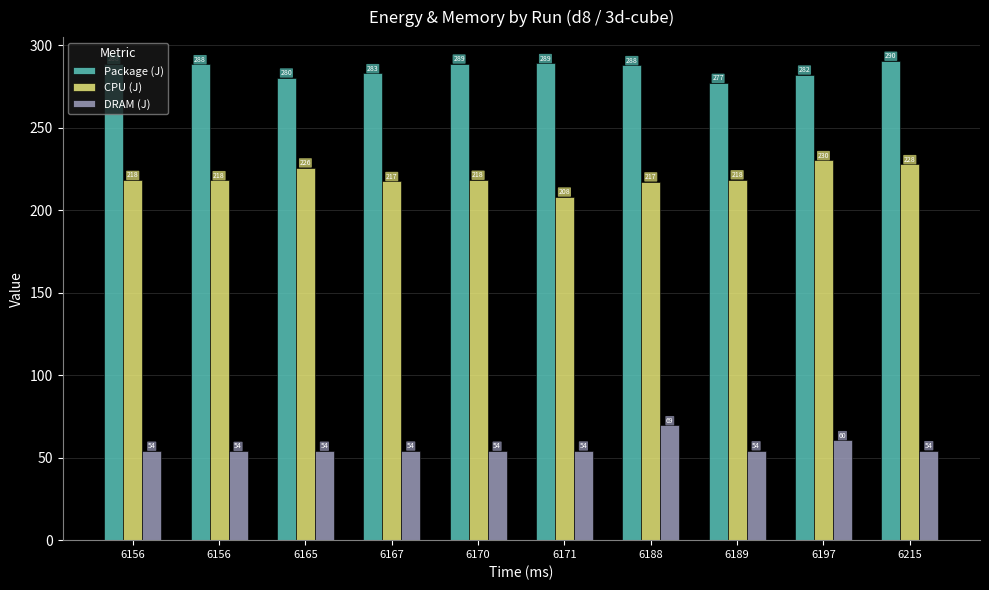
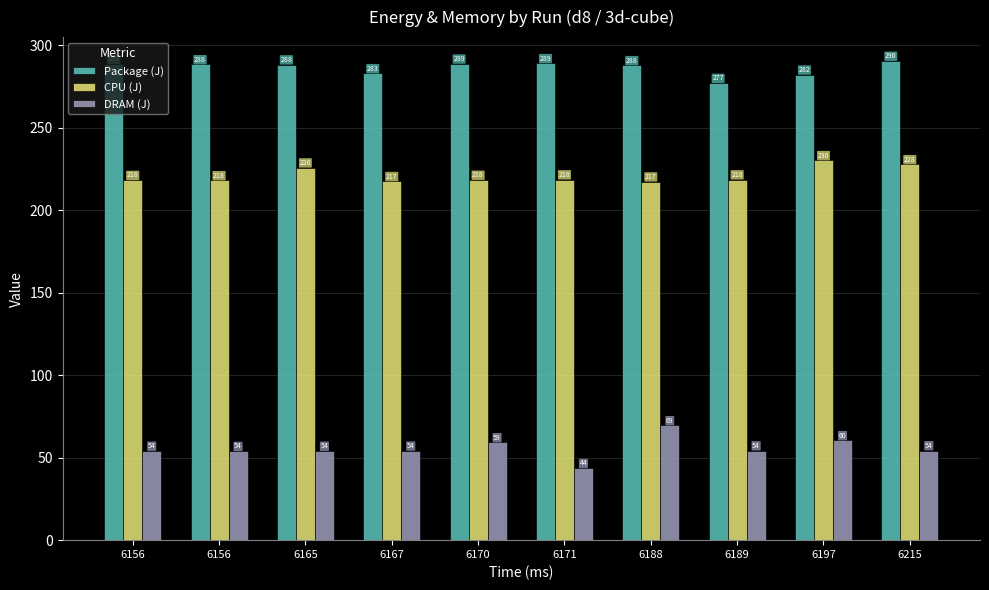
  {
    "Package (J)": {
-     "6165": 280
+     "6165": 288
    },
    "CPU (J)": {
-     "6171": 208
+     "6171": 218
    },
    "DRAM (J)": {
-     "6170": 54,
-     "6171": 54
+     "6170": 59,
+     "6171": 44
    }
  }
